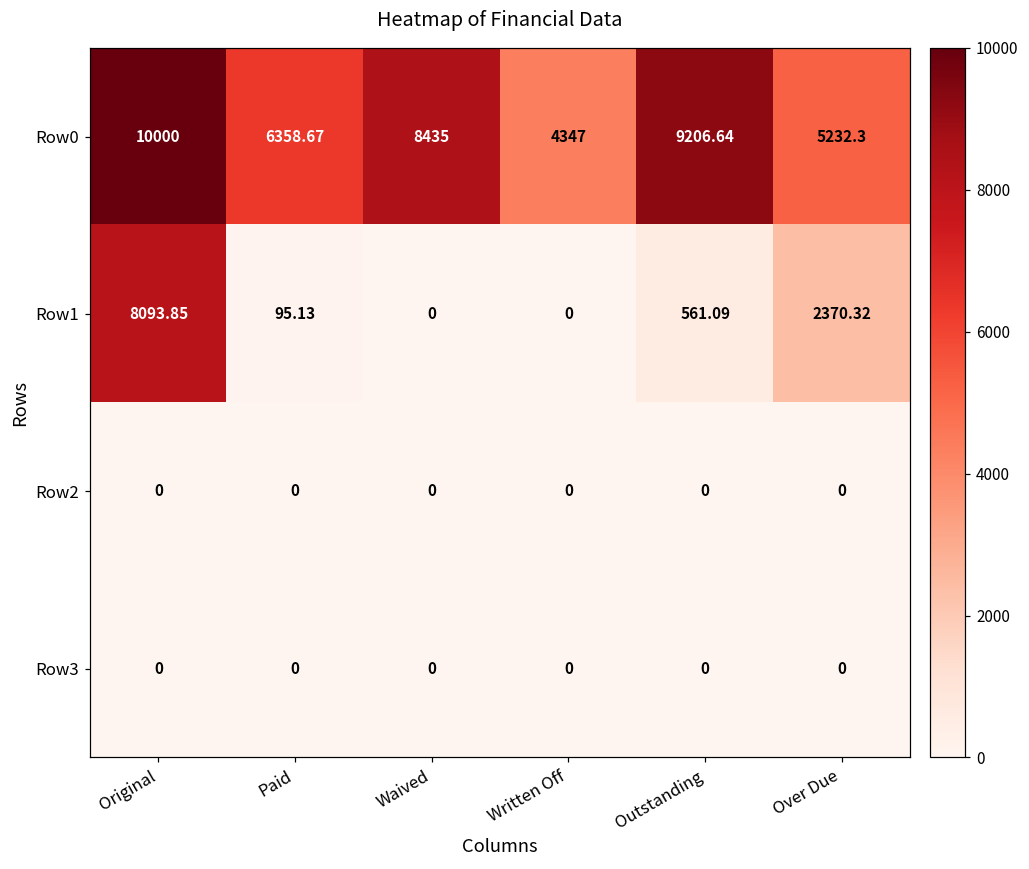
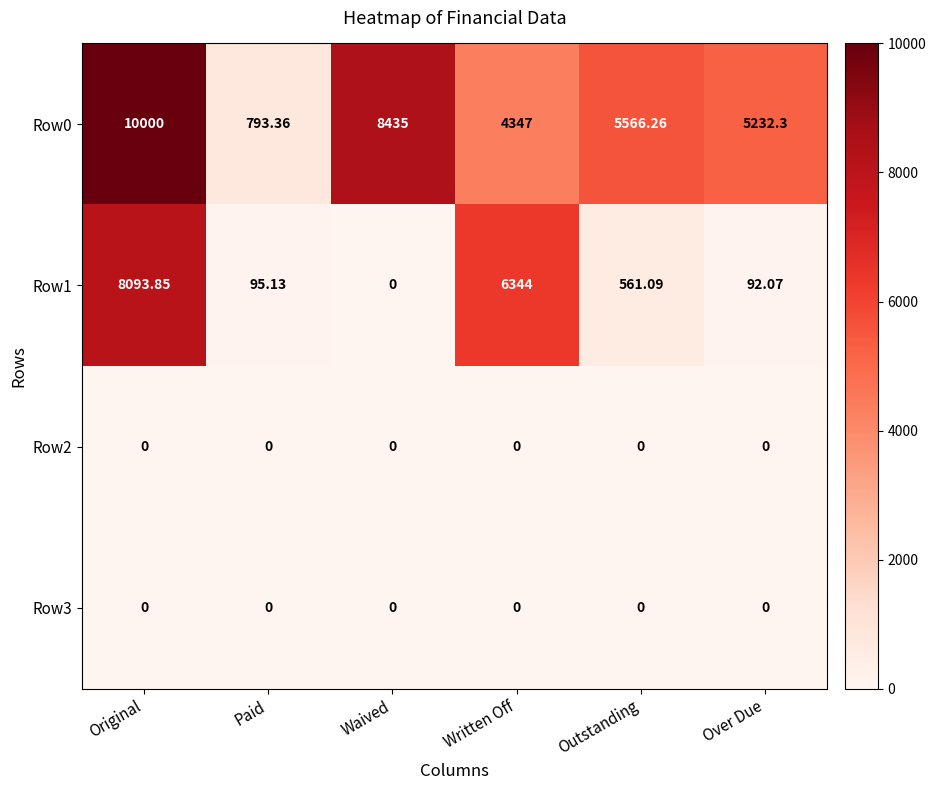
  {
    "Row0": {
      "Original": 10000,
-     "Paid": 6358.67,
+     "Paid": 793.36,
      "Waived": 8435,
      "Written Off": 4347,
-     "Outstanding": 9206.64,
+     "Outstanding": 5566.26,
      "Over Due": 5232.3
    },
    "Row1": {
      "Original": 8093.85,
      "Paid": 95.13,
      "Waived": 0,
-     "Written Off": 0,
+     "Written Off": 6344,
      "Outstanding": 561.09,
-     "Over Due": 2370.32
+     "Over Due": 92.07
    },
    "Row2": {
      "Original": 0,
      "Paid": 0,
      "Waived": 0,
      "Written Off": 0,
      "Outstanding": 0,
      "Over Due": 0
    },
    "Row3": {
      "Original": 0,
      "Paid": 0,
      "Waived": 0,
      "Written Off": 0,
      "Outstanding": 0,
      "Over Due": 0
    }
  }
